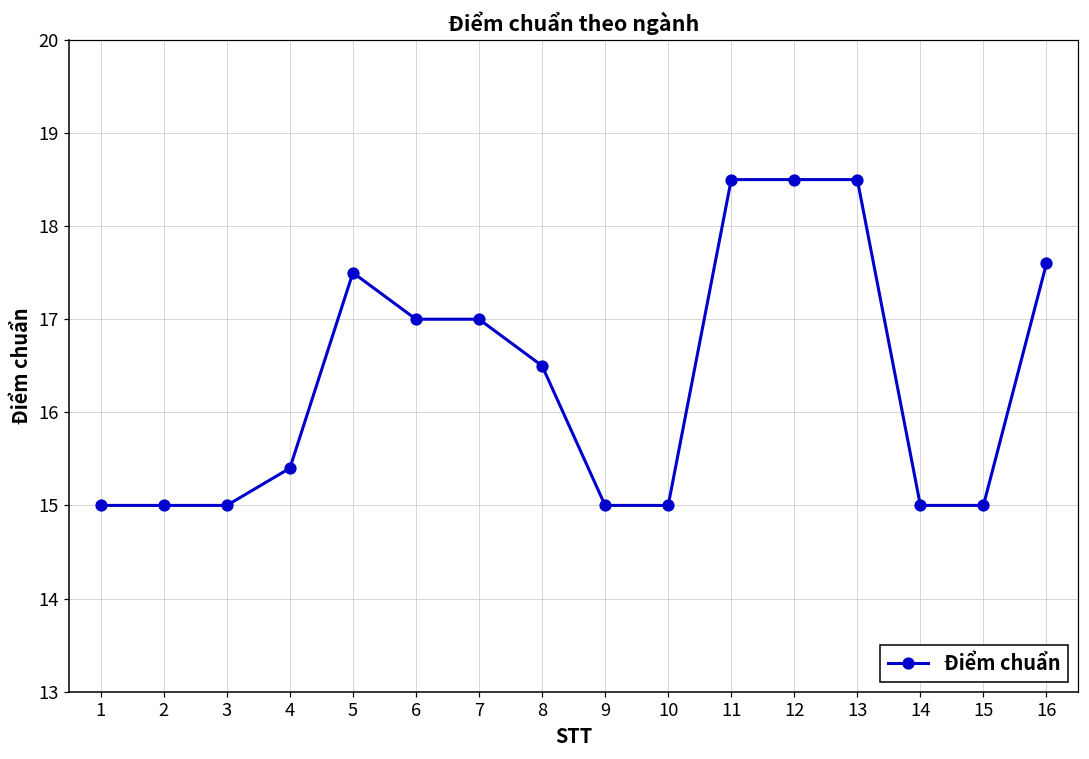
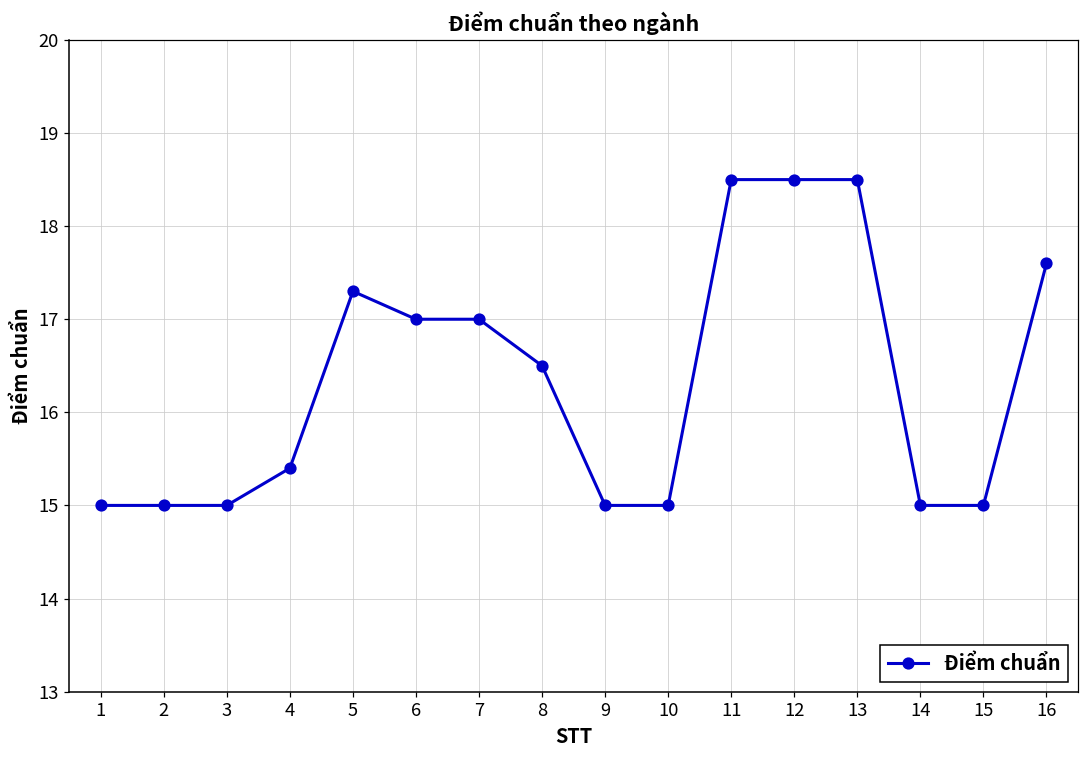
  {
    "1": 15.0,
    "2": 15.0,
    "3": 15.0,
    "4": 15.4,
-   "5": 17.5,
+   "5": 17.3,
    "6": 17.0,
    "7": 17.0,
    "8": 16.5,
    "9": 15.0,
    "10": 15.0,
    "11": 18.5,
    "12": 18.5,
    "13": 18.5,
    "14": 15.0,
    "15": 15.0,
    "16": 17.6
  }
